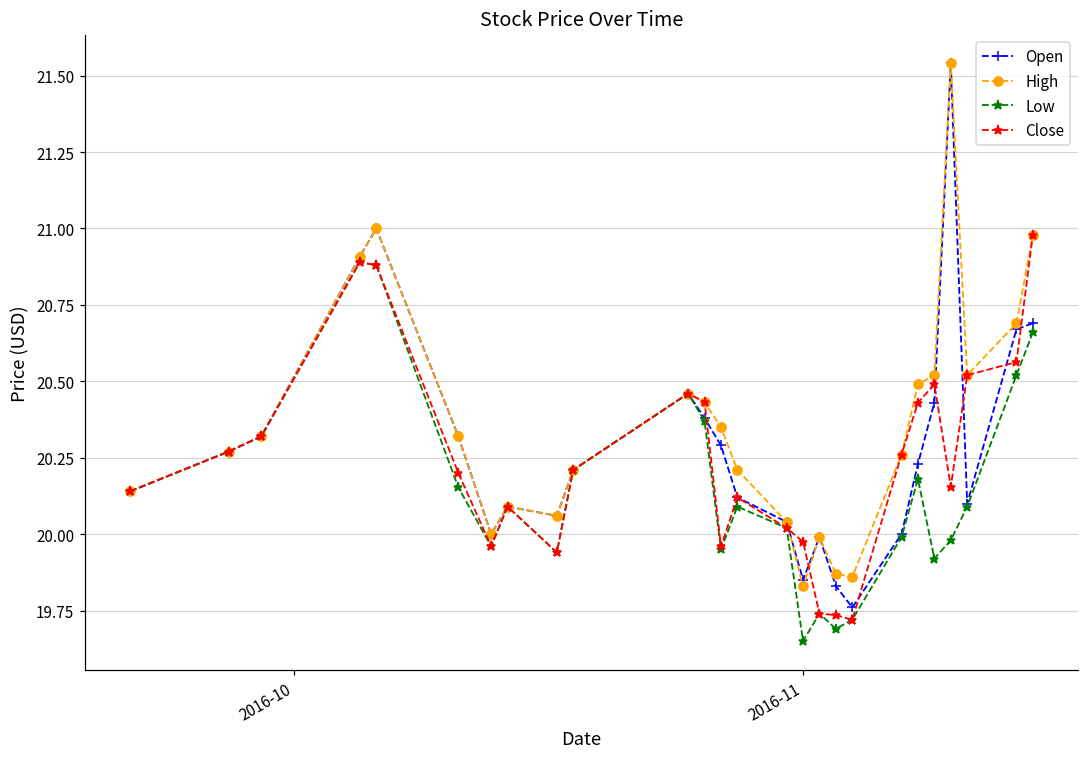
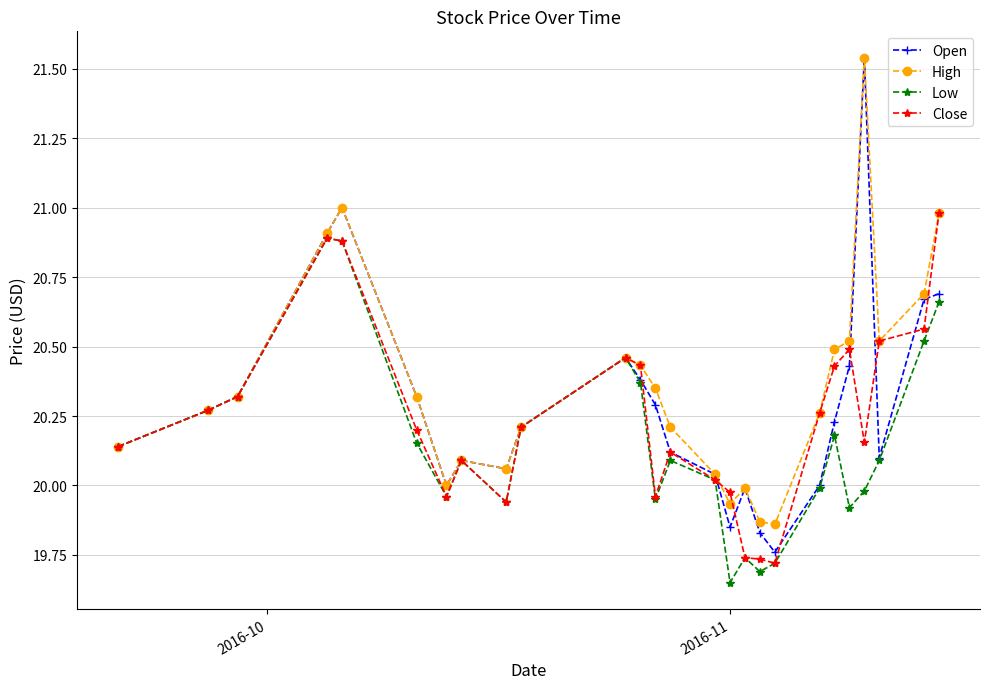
  {
    "Open": {
      "2016-11": 19.85
    },
    "High": {
-     "2016-11": 19.83
+     "2016-11": 19.93
    },
    "Low": {
      "2016-11": 19.65
    },
    "Close": {
      "2016-11": 19.98
    }
  }
